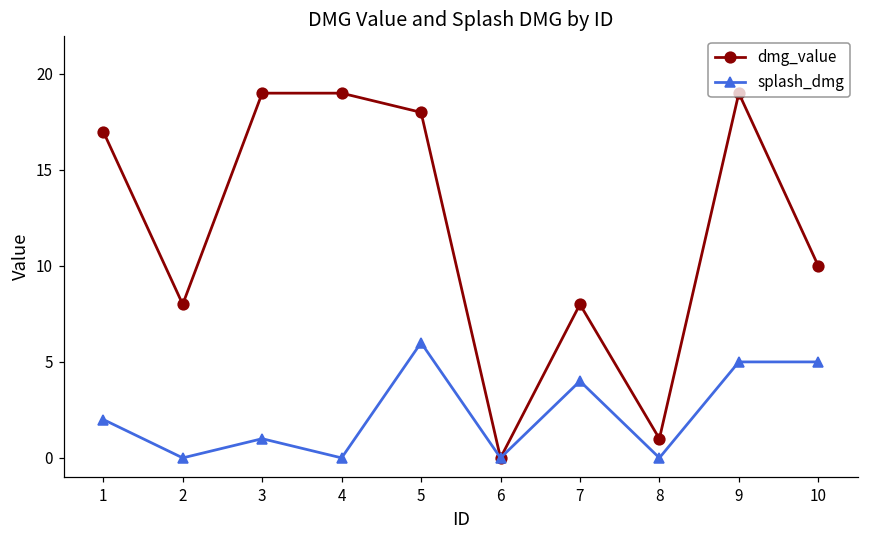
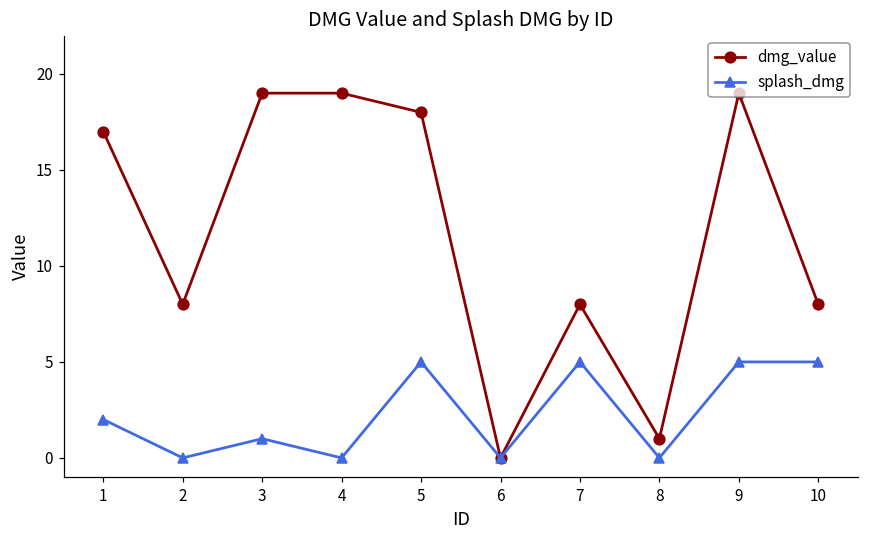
  {
    "dmg_value": {
      "1": 17,
      "2": 8,
      "3": 19,
      "4": 19,
      "5": 18,
      "7": 8,
      "8": 1,
-     "10": 10
+     "10": 8
    },
    "splash_dmg": {
      "1": 2,
      "2": 0,
      "3": 1,
      "4": 0,
-     "5": 6,
-     "7": 4,
+     "5": 5,
+     "7": 5,
      "8": 0,
      "9": 5,
      "10": 5
    }
  }
